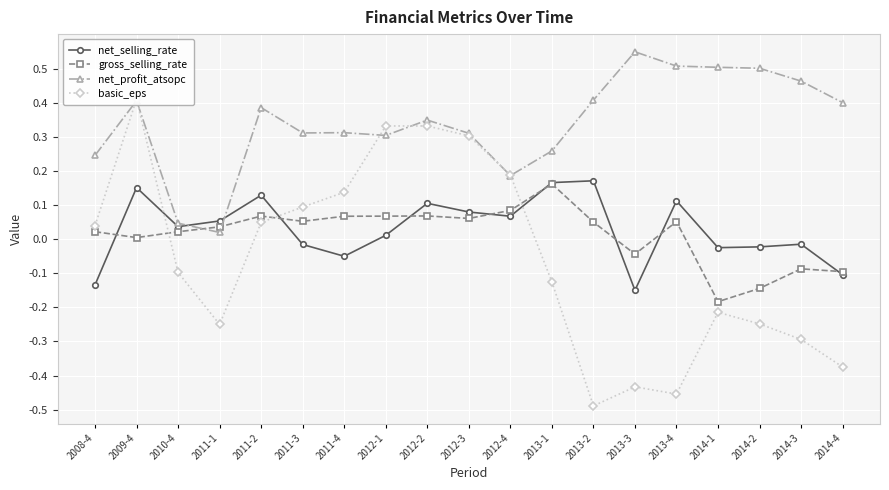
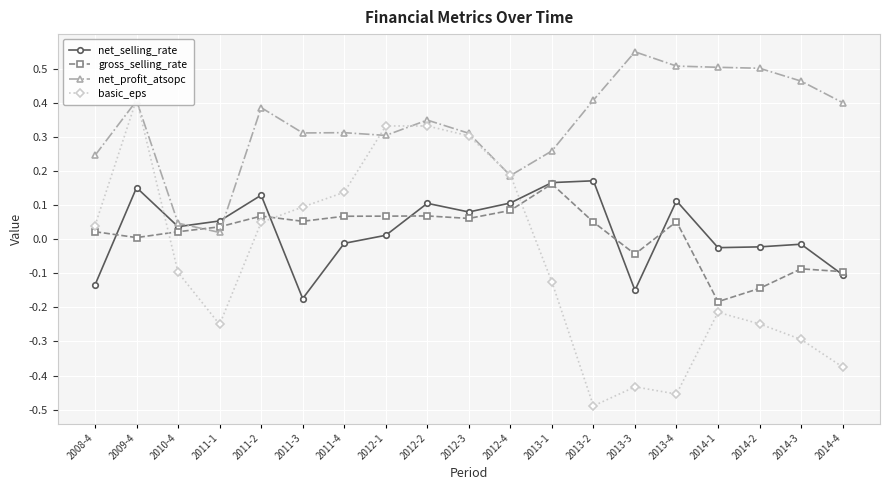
  {
    "net_selling_rate": {
      "2008-4": -0.13,
      "2009-4": 0.15,
      "2010-4": 0.04,
      "2011-1": 0.05,
      "2011-2": 0.13,
-     "2011-3": -0.02,
-     "2011-4": -0.05,
+     "2011-3": -0.17,
+     "2011-4": -0.01,
      "2012-1": 0.01,
      "2012-2": 0.11,
      "2012-3": 0.08,
-     "2012-4": 0.07,
+     "2012-4": 0.11,
      "2013-2": 0.17,
      "2013-3": -0.15,
      "2013-4": 0.11,
      "2014-1": -0.02,
      "2014-2": -0.02,
      "2014-3": -0.01,
      "2014-4": -0.10
    }
  }
